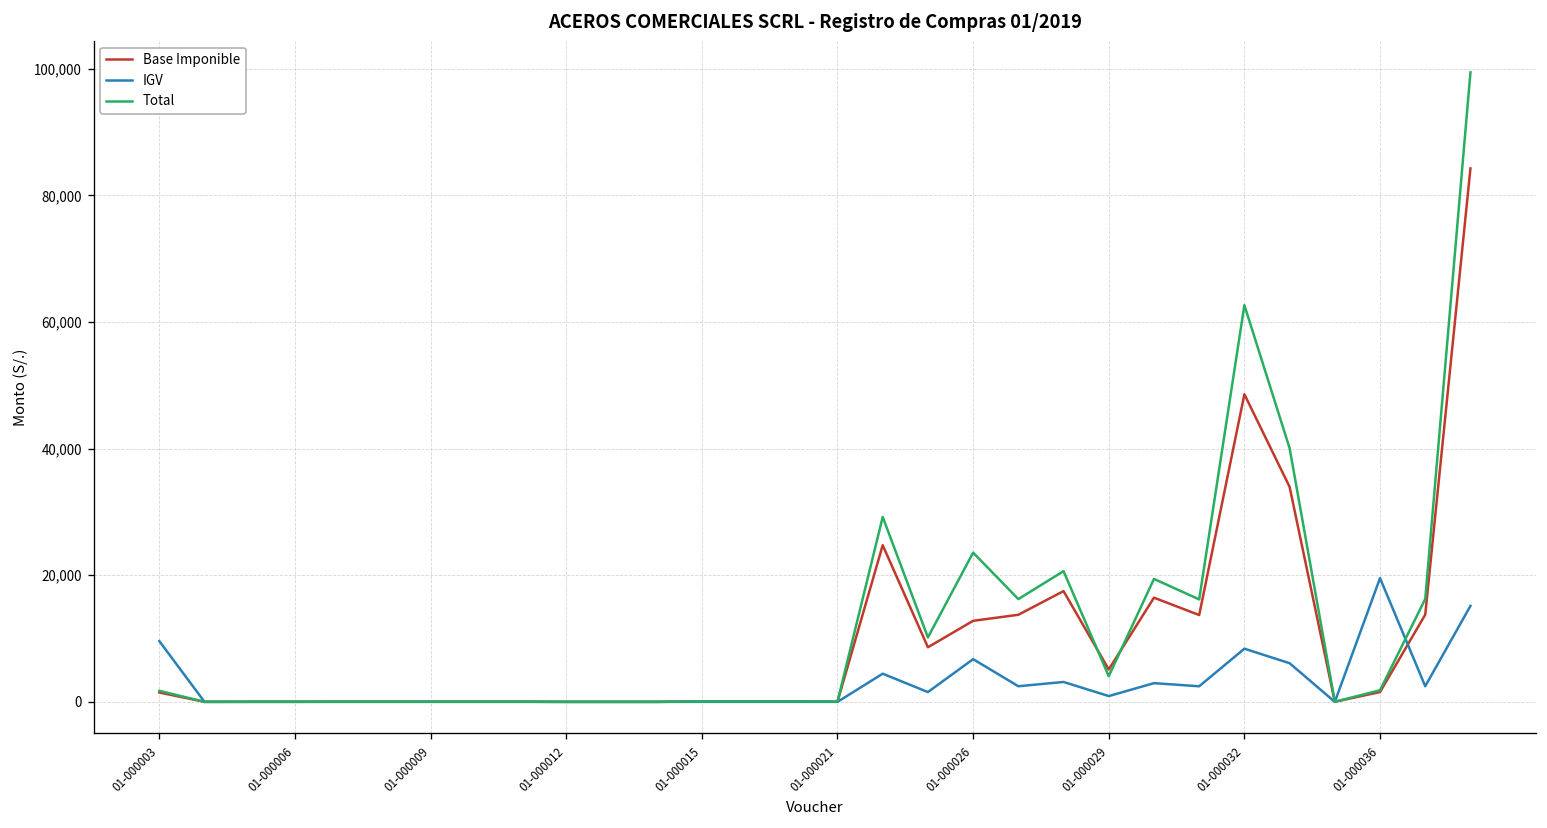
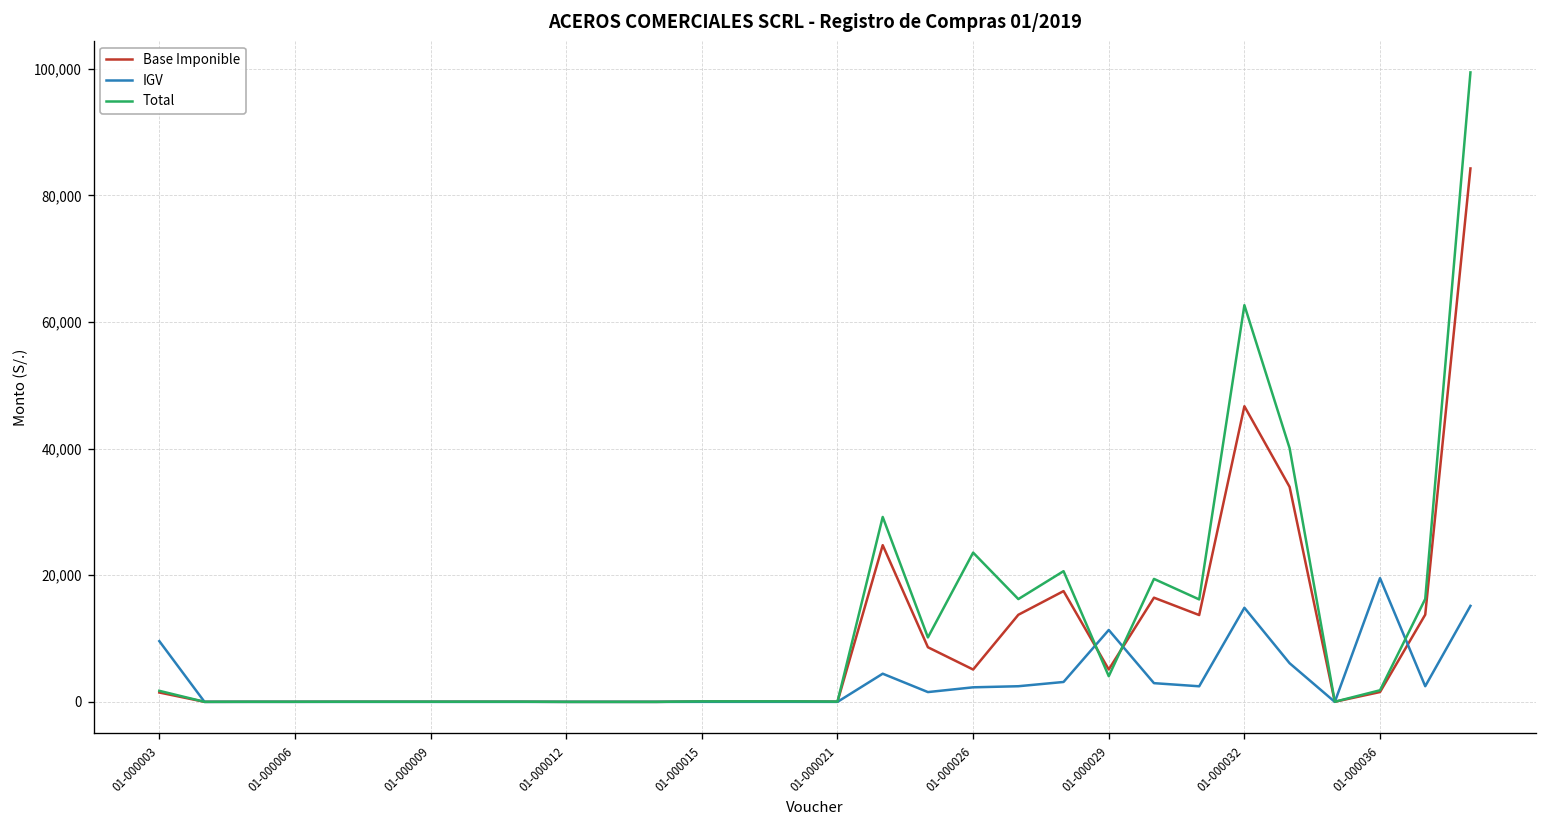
  {
    "Base Imponible": {
-     "01-000026": "13,000",
+     "01-000026": "5,000",
      "01-000029": "5,000",
-     "01-000032": "49,000"
+     "01-000032": "47,000"
    },
    "IGV": {
      "01-000003": "10,000",
-     "01-000026": "7,000",
-     "01-000029": "1,000",
-     "01-000032": "8,000",
+     "01-000026": "2,000",
+     "01-000029": "11,000",
+     "01-000032": "15,000",
      "01-000036": "20,000"
    },
    "Total": {
      "01-000026": "24,000",
      "01-000029": "4,000",
      "01-000032": "63,000"
    }
  }
